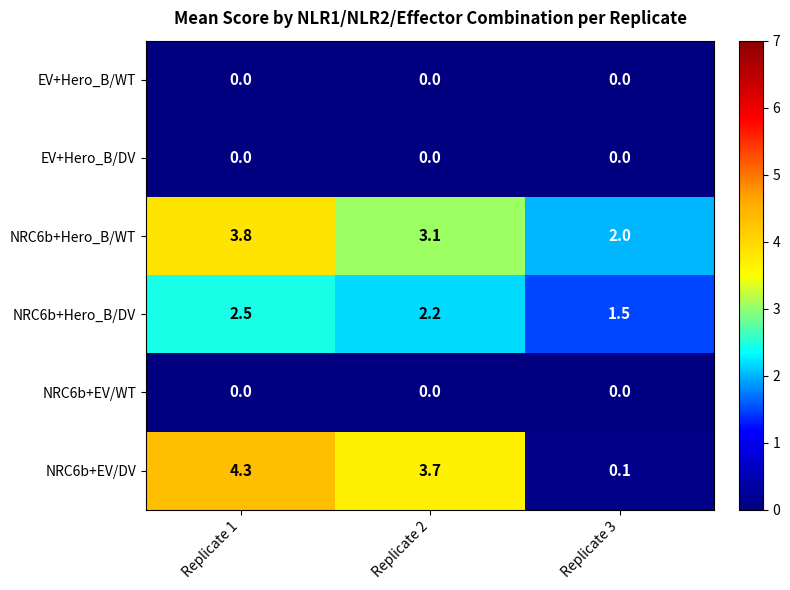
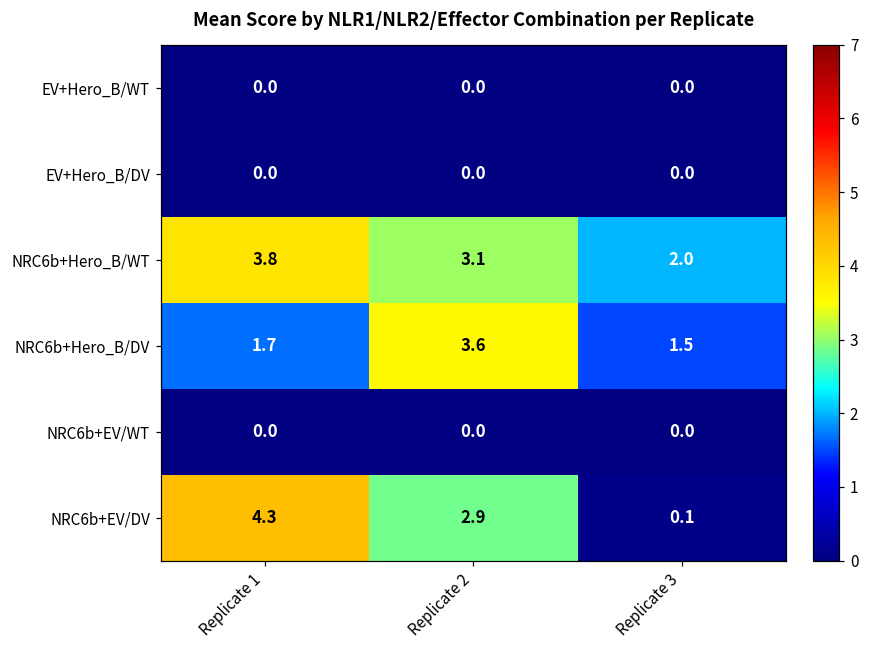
  {
    "EV+Hero_B/WT": {
      "Replicate 1": 0.0,
      "Replicate 2": 0.0,
      "Replicate 3": 0.0
    },
    "EV+Hero_B/DV": {
      "Replicate 1": 0.0,
      "Replicate 2": 0.0,
      "Replicate 3": 0.0
    },
    "NRC6b+Hero_B/WT": {
      "Replicate 1": 3.8,
      "Replicate 2": 3.1,
      "Replicate 3": 2.0
    },
    "NRC6b+Hero_B/DV": {
-     "Replicate 1": 2.5,
-     "Replicate 2": 2.2,
+     "Replicate 1": 1.7,
+     "Replicate 2": 3.6,
      "Replicate 3": 1.5
    },
    "NRC6b+EV/WT": {
      "Replicate 1": 0.0,
      "Replicate 2": 0.0,
      "Replicate 3": 0.0
    },
    "NRC6b+EV/DV": {
      "Replicate 1": 4.3,
-     "Replicate 2": 3.7,
+     "Replicate 2": 2.9,
      "Replicate 3": 0.1
    }
  }
